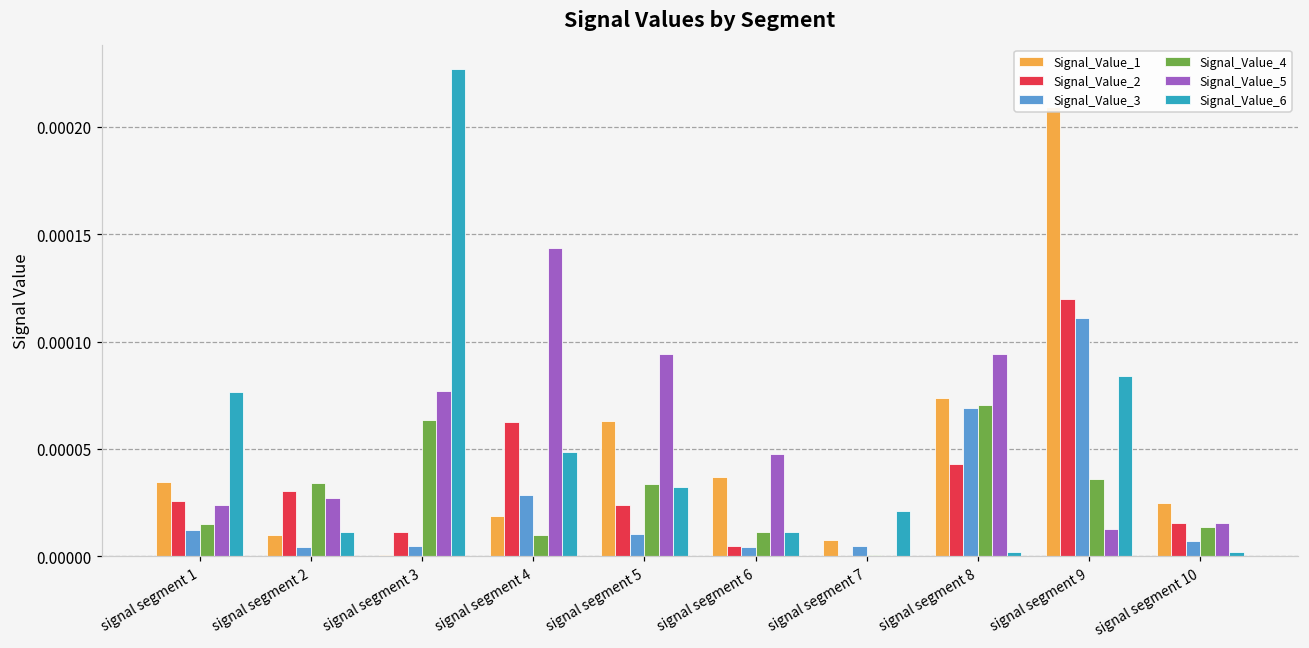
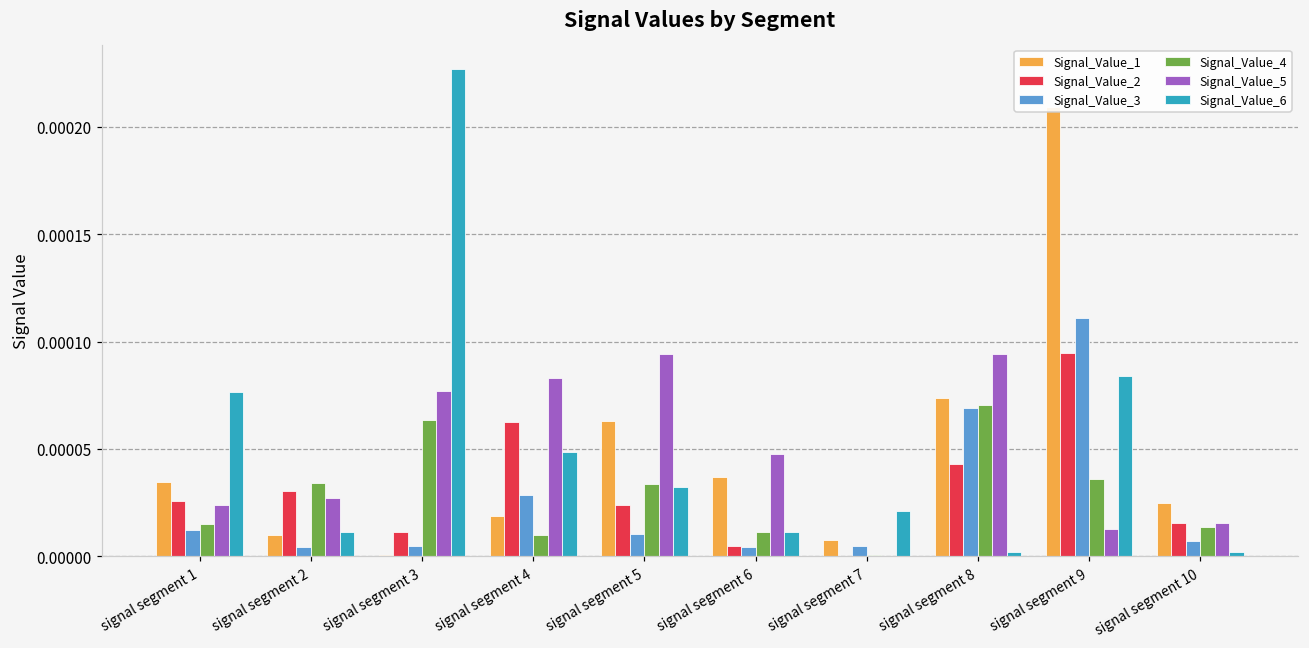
  {
    "Signal_Value_1": {
      "signal segment 1": 0.000035,
      "signal segment 2": 0.000010,
      "signal segment 4": 0.000019,
      "signal segment 5": 0.000063,
      "signal segment 6": 0.000037,
      "signal segment 7": 0.000008,
      "signal segment 8": 0.000074,
      "signal segment 9": 0.000209,
      "signal segment 10": 0.000025
    },
    "Signal_Value_2": {
      "signal segment 1": 0.000026,
      "signal segment 2": 0.000030,
      "signal segment 3": 0.000011,
      "signal segment 4": 0.000063,
      "signal segment 5": 0.000024,
      "signal segment 6": 0.000005,
      "signal segment 8": 0.000043,
-     "signal segment 9": 0.000120,
+     "signal segment 9": 0.000095,
      "signal segment 10": 0.000016
    },
    "Signal_Value_4": {
      "signal segment 1": 0.000015,
      "signal segment 2": 0.000034,
      "signal segment 3": 0.000063,
      "signal segment 4": 0.000010,
      "signal segment 5": 0.000033,
      "signal segment 6": 0.000012,
      "signal segment 8": 0.000071,
      "signal segment 9": 0.000036,
      "signal segment 10": 0.000014
    },
    "Signal_Value_5": {
      "signal segment 1": 0.000024,
      "signal segment 2": 0.000027,
      "signal segment 3": 0.000077,
-     "signal segment 4": 0.000144,
+     "signal segment 4": 0.000083,
      "signal segment 5": 0.000094,
      "signal segment 6": 0.000048,
      "signal segment 8": 0.000094,
      "signal segment 9": 0.000013,
      "signal segment 10": 0.000016
    }
  }
